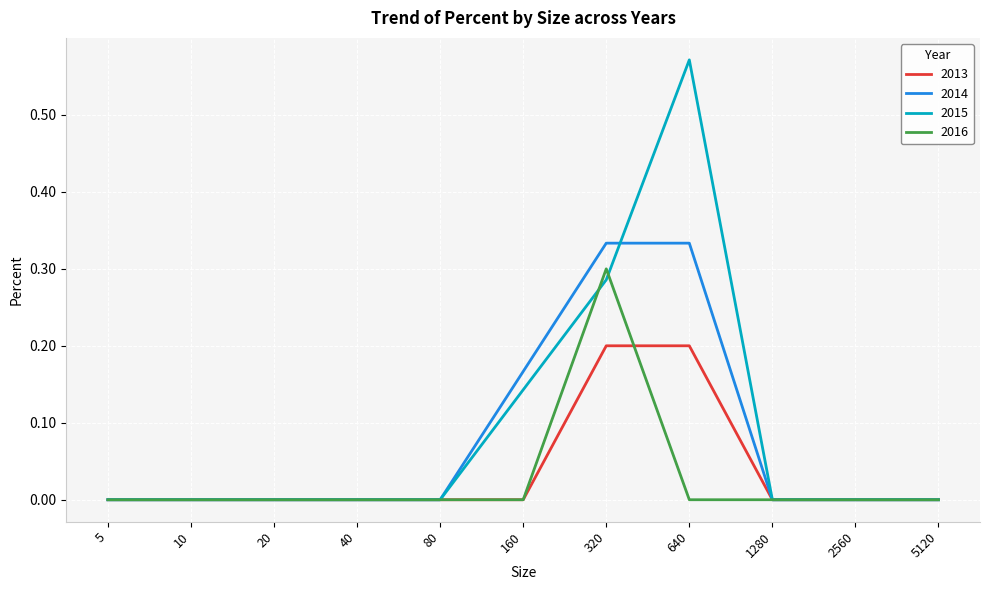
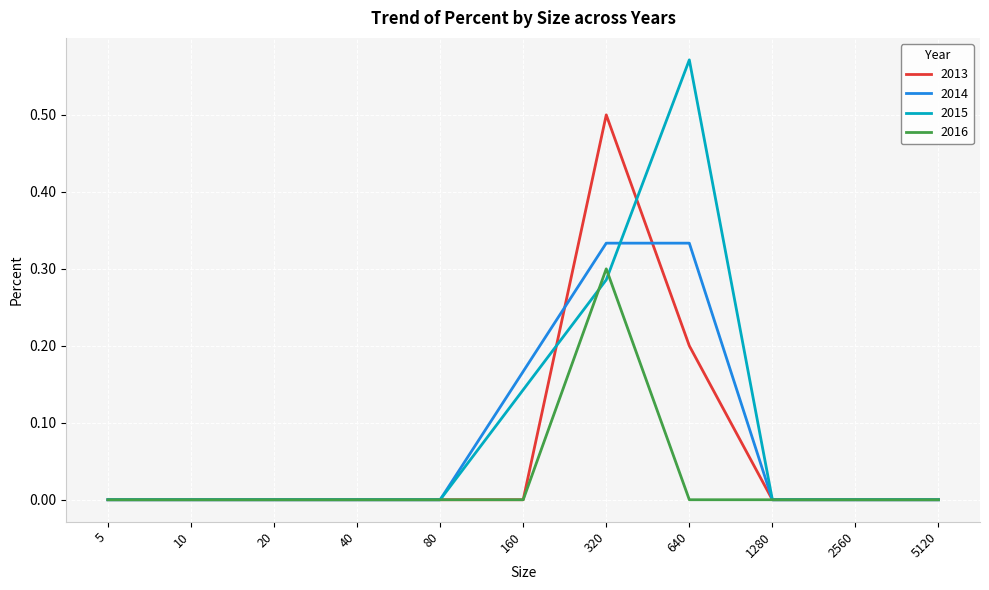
  {
    "2013": {
-     "320": 0.2,
+     "320": 0.5,
      "640": 0.2
    },
    "2016": {
      "320": 0.3,
      "640": 0.0
    }
  }
